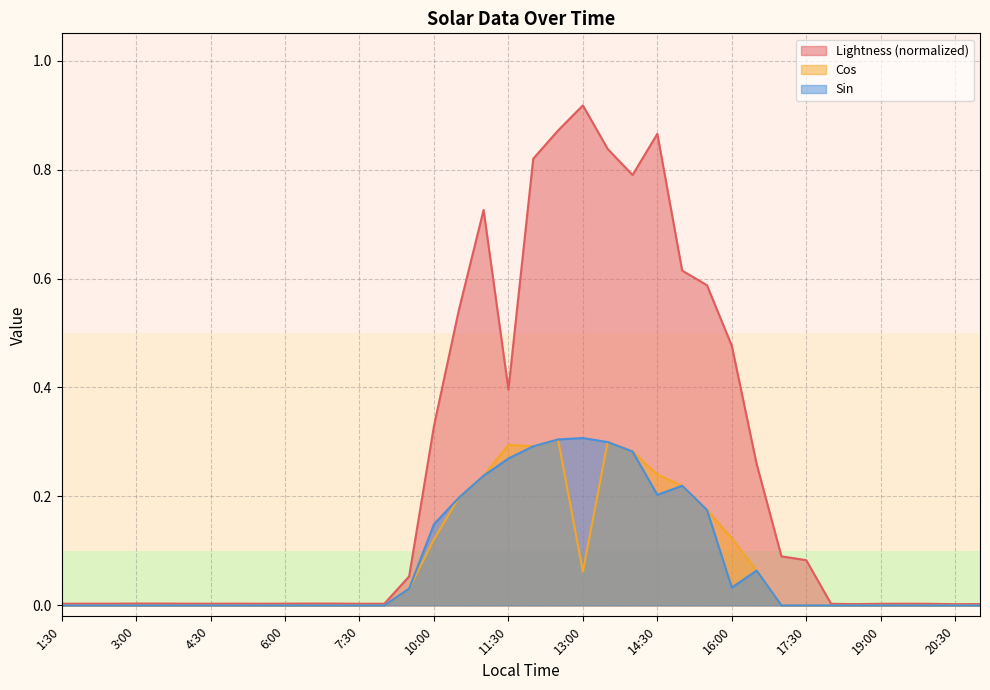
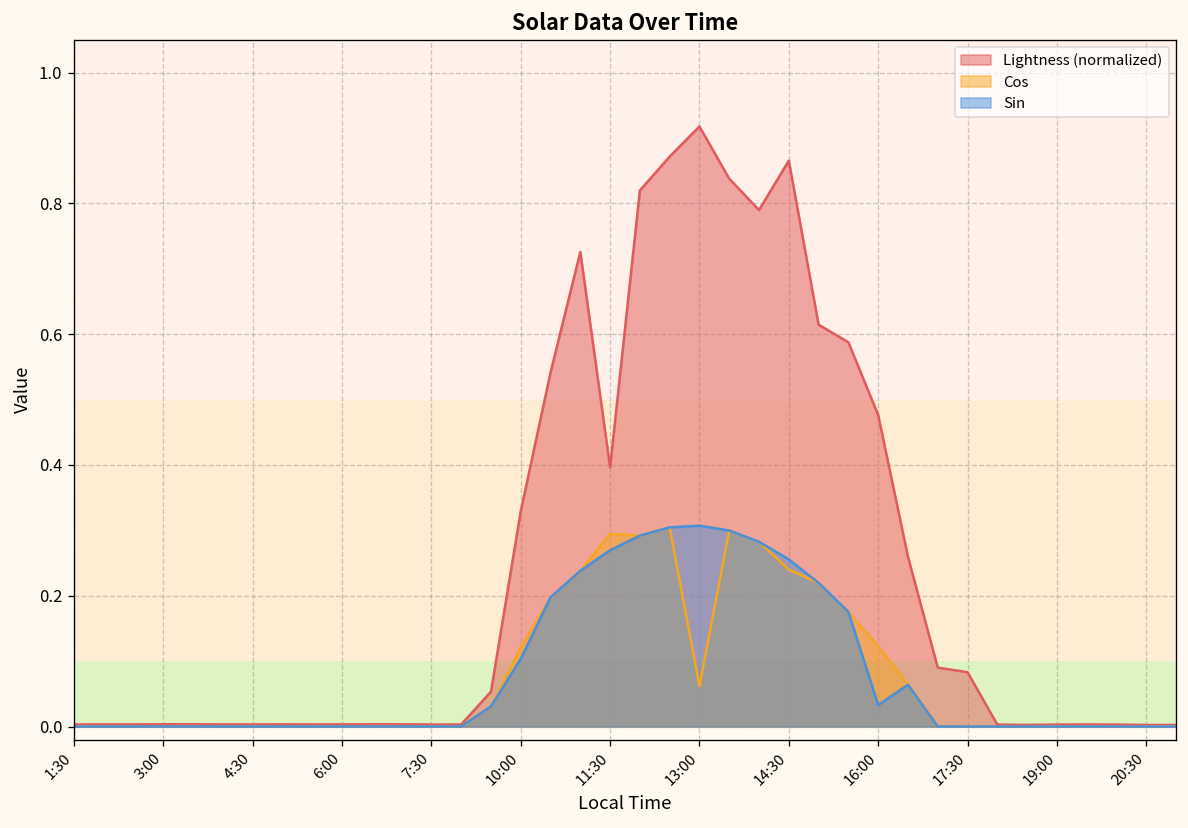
  {
    "Lightness (normalized)": {
      "10:00": 0.33,
      "11:30": 0.40,
      "13:00": 0.92,
      "14:30": 0.87,
      "16:00": 0.48,
      "17:30": 0.08
    },
    "Cos": {
      "10:00": 0.12,
      "11:30": 0.29,
      "13:00": 0.06,
      "14:30": 0.24,
      "16:00": 0.12
    },
    "Sin": {
-     "10:00": 0.15,
+     "10:00": 0.10,
      "11:30": 0.27,
      "13:00": 0.31,
-     "14:30": 0.20,
+     "14:30": 0.26,
      "16:00": 0.03
    }
  }
